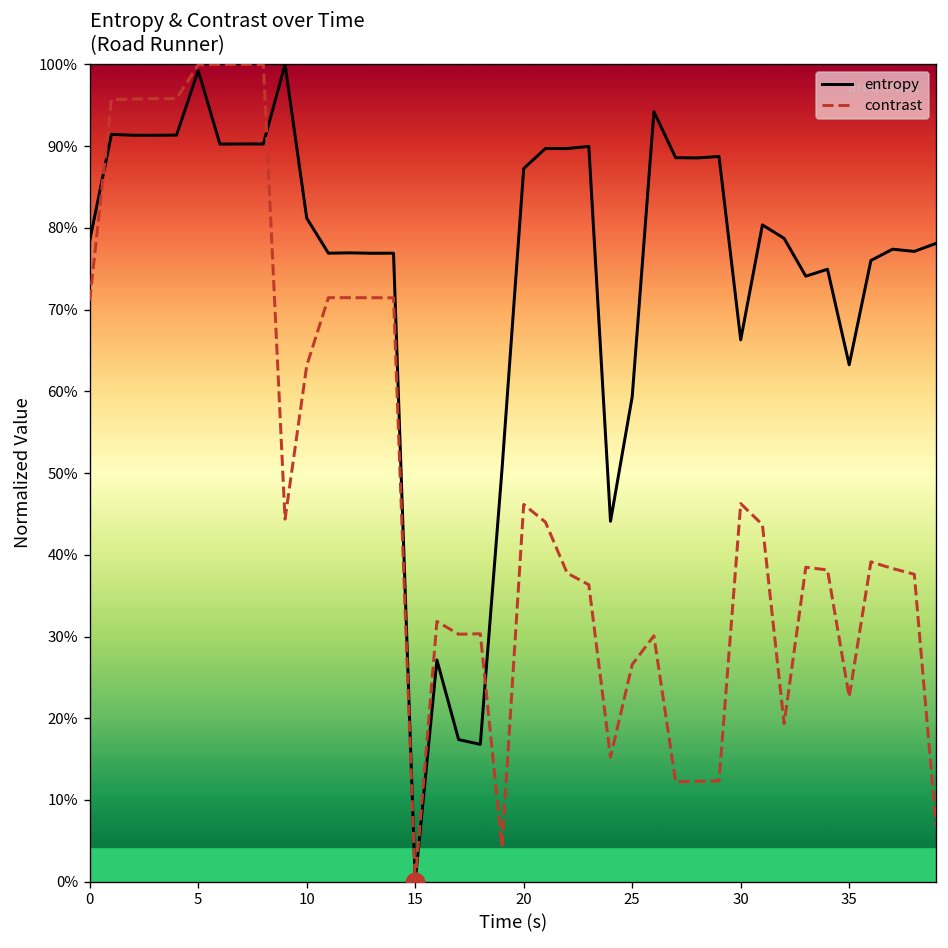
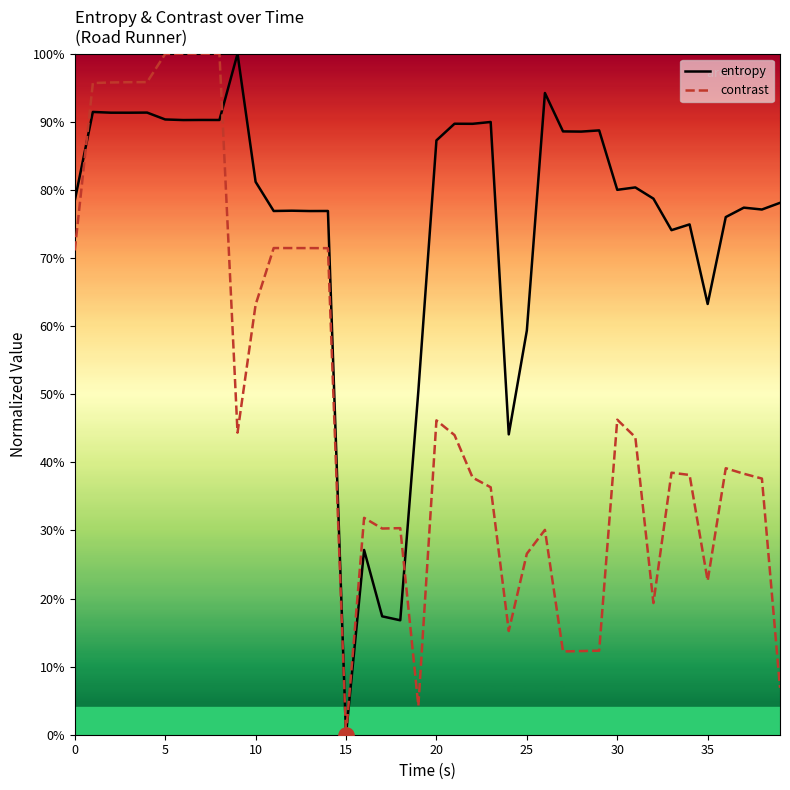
  {
    "entropy": {
      "0": "78%",
-     "5": "99%",
+     "5": "90%",
      "10": "81%",
      "20": "87%",
      "25": "59%",
-     "30": "66%",
+     "30": "80%",
      "35": "63%"
    }
  }
